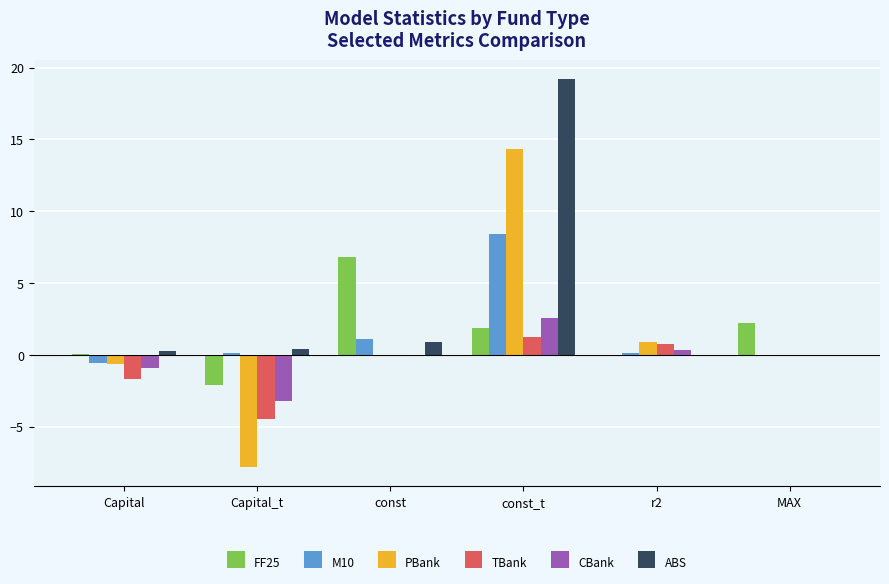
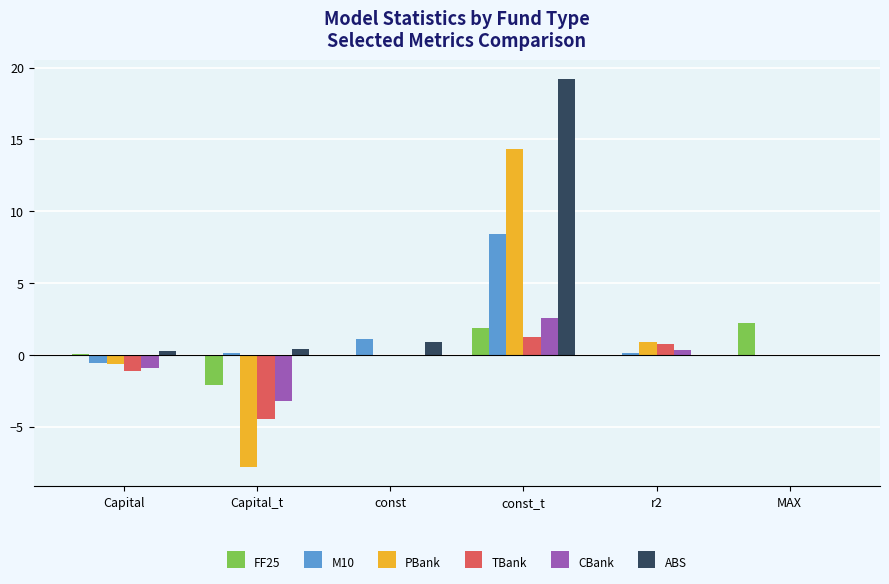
  {
    "FF25": {
      "Capital_t": -2.1,
-     "const": 6.8,
+     "const": 0.0,
      "const_t": 1.9,
      "MAX": 2.2
    },
    "M10": {
      "Capital": -0.6,
      "const": 1.1,
      "const_t": 8.4
    },
    "PBank": {
      "Capital": -0.7,
      "Capital_t": -7.8,
      "const_t": 14.3,
      "r2": 0.9
    },
    "TBank": {
-     "Capital": -1.7,
+     "Capital": -1.1,
      "Capital_t": -4.4,
      "const_t": 1.3,
      "r2": 0.8
    },
    "CBank": {
      "Capital": -0.9,
      "Capital_t": -3.2,
      "const_t": 2.5,
      "r2": 0.4
    },
    "ABS": {
      "Capital": 0.3,
      "Capital_t": 0.4,
      "const": 0.9,
      "const_t": 19.2
    }
  }
